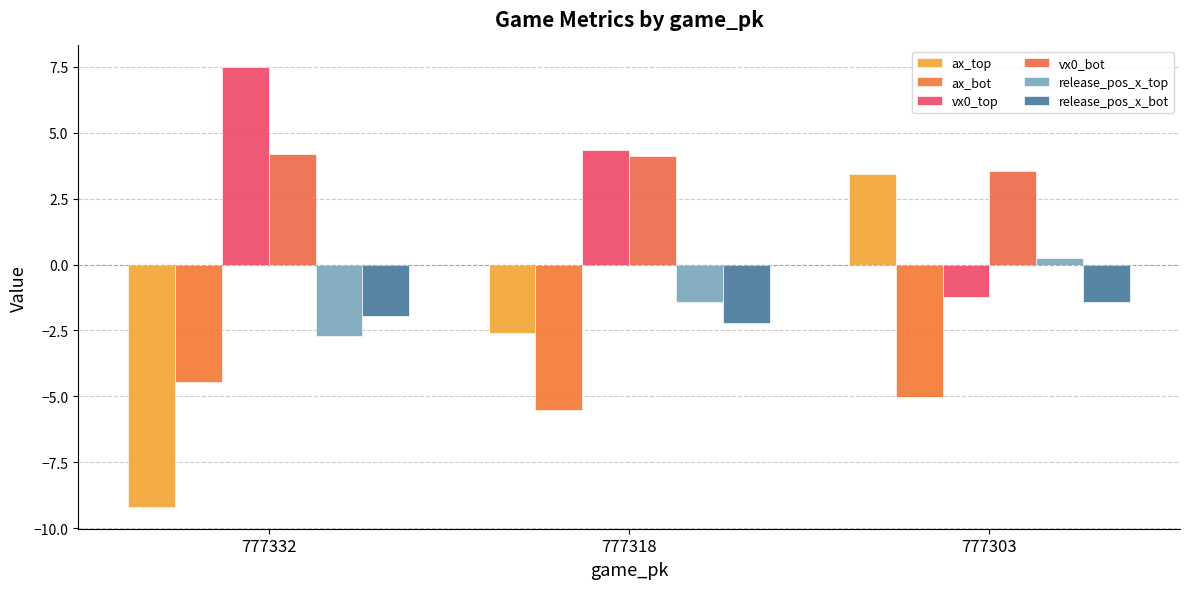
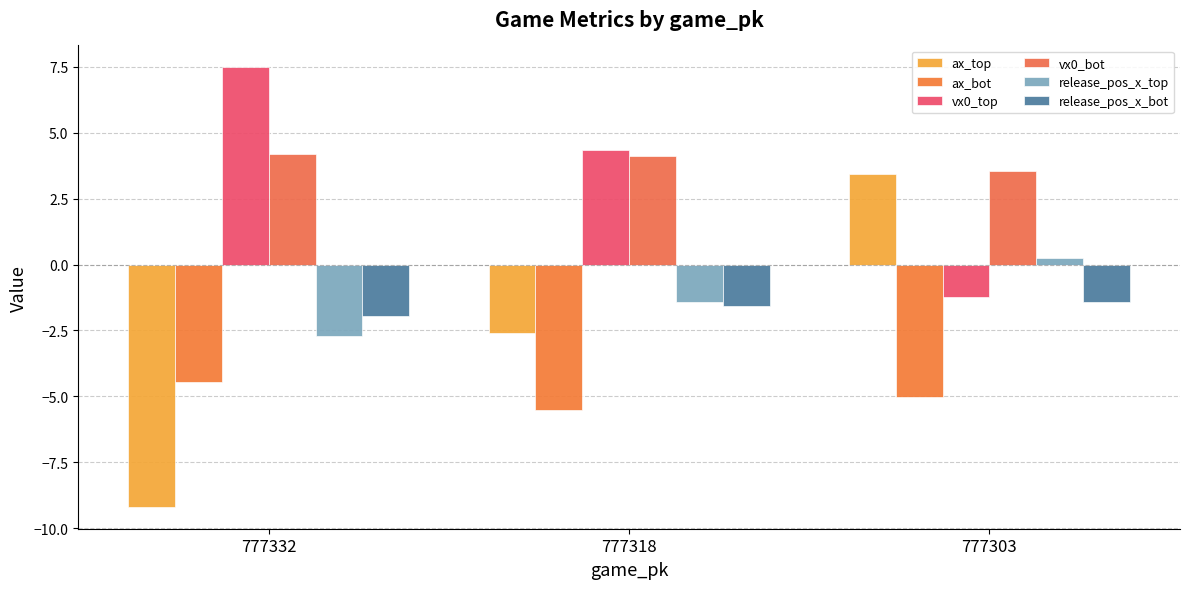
  {
    "release_pos_x_top": {
      "777332": -2.7,
      "777318": -1.4,
      "777303": 0.2
    },
    "release_pos_x_bot": {
      "777332": -2.0,
-     "777318": -2.2,
+     "777318": -1.6,
      "777303": -1.4
    }
  }
